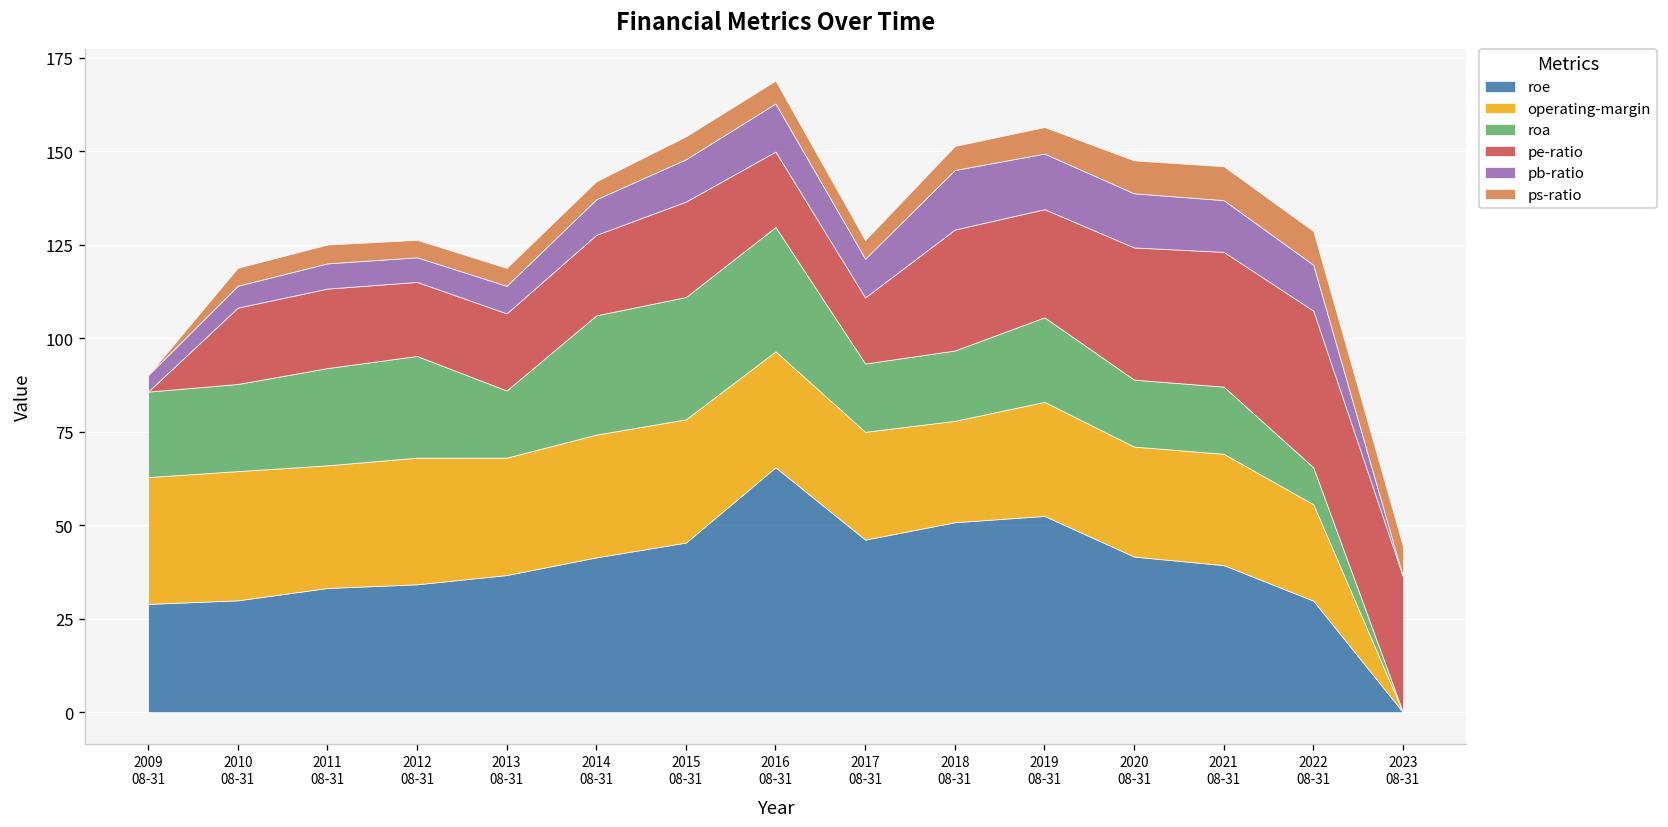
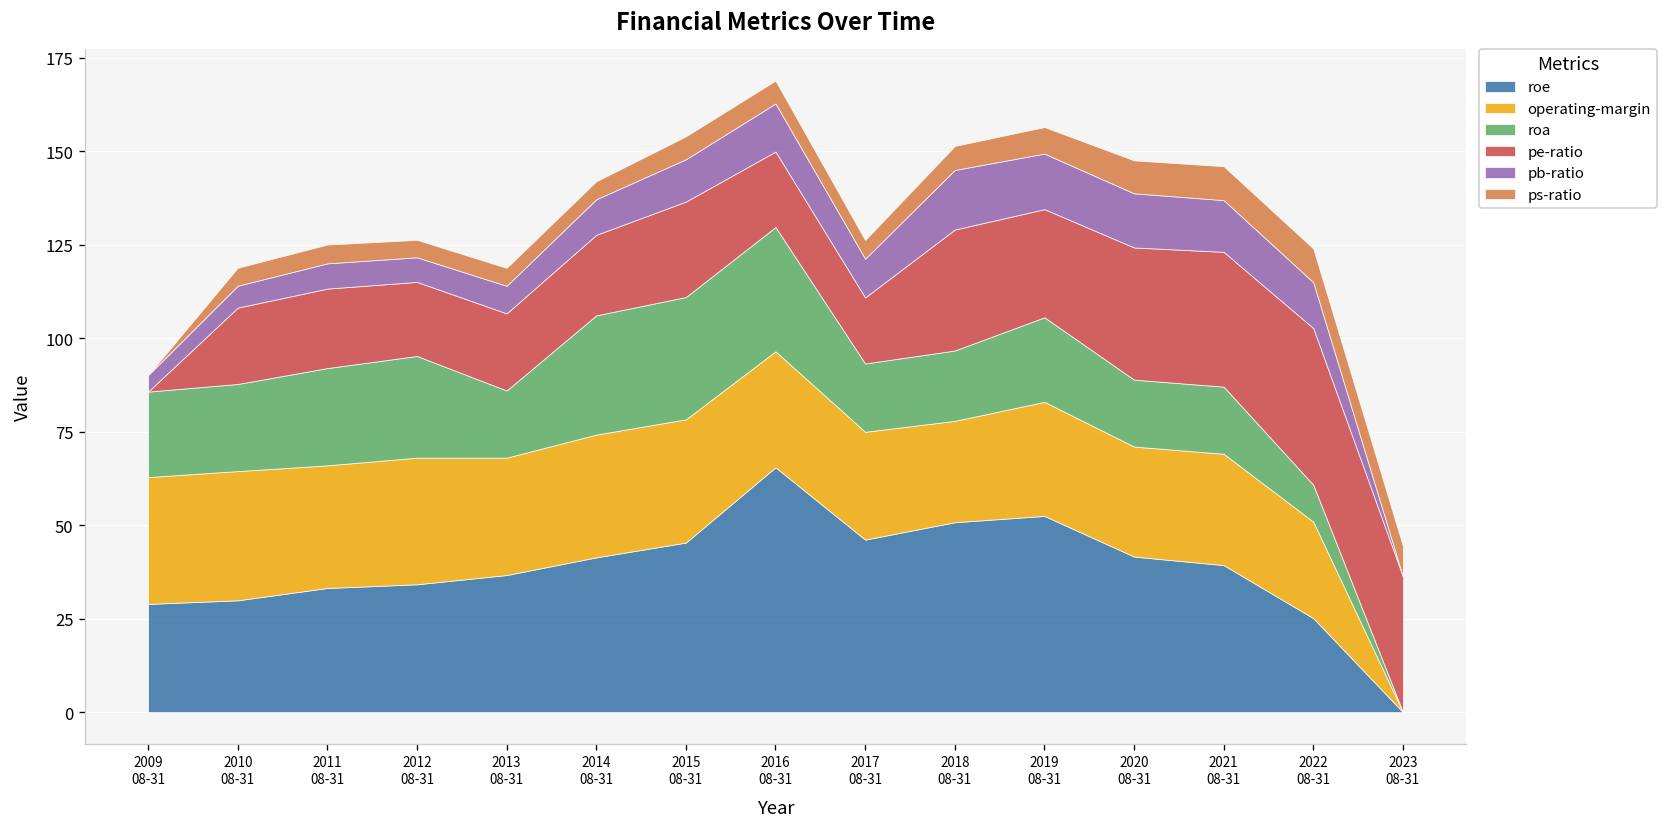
  {
    "roe": {
      "2009 08-31": 29,
      "2010 08-31": 30,
      "2011 08-31": 33,
      "2012 08-31": 34,
      "2013 08-31": 37,
      "2014 08-31": 41,
      "2015 08-31": 45,
      "2016 08-31": 65,
      "2017 08-31": 46,
      "2018 08-31": 51,
      "2019 08-31": 52,
      "2020 08-31": 42,
      "2021 08-31": 39,
-     "2022 08-31": 30
+     "2022 08-31": 25
    },
    "operating-margin": {
      "2009 08-31": 34,
      "2010 08-31": 35,
      "2011 08-31": 33,
      "2012 08-31": 34,
      "2013 08-31": 31,
      "2014 08-31": 33,
      "2015 08-31": 33,
      "2016 08-31": 31,
      "2017 08-31": 29,
      "2018 08-31": 27,
      "2019 08-31": 31,
      "2020 08-31": 29,
      "2021 08-31": 30,
      "2022 08-31": 26
    },
    "roa": {
      "2010 08-31": 23,
      "2011 08-31": 26,
      "2012 08-31": 27,
      "2013 08-31": 18,
      "2014 08-31": 32,
      "2015 08-31": 33,
      "2016 08-31": 33,
      "2017 08-31": 18,
      "2018 08-31": 19,
      "2019 08-31": 23,
      "2020 08-31": 18,
      "2021 08-31": 18,
      "2022 08-31": 10
    },
    "pb-ratio": {
      "2010 08-31": 6,
      "2011 08-31": 7,
      "2012 08-31": 7,
      "2013 08-31": 7,
      "2014 08-31": 10,
      "2015 08-31": 11,
      "2016 08-31": 13,
      "2017 08-31": 10,
      "2018 08-31": 16,
      "2019 08-31": 15,
      "2020 08-31": 14,
      "2021 08-31": 14,
      "2022 08-31": 12
    }
  }
